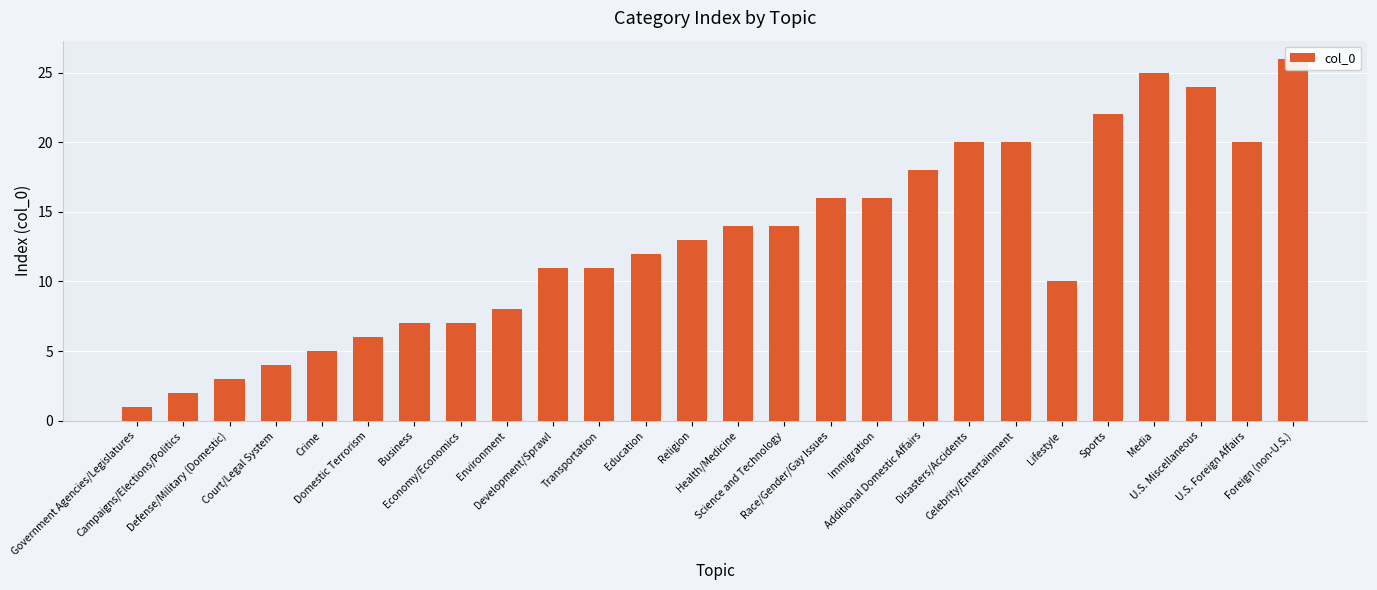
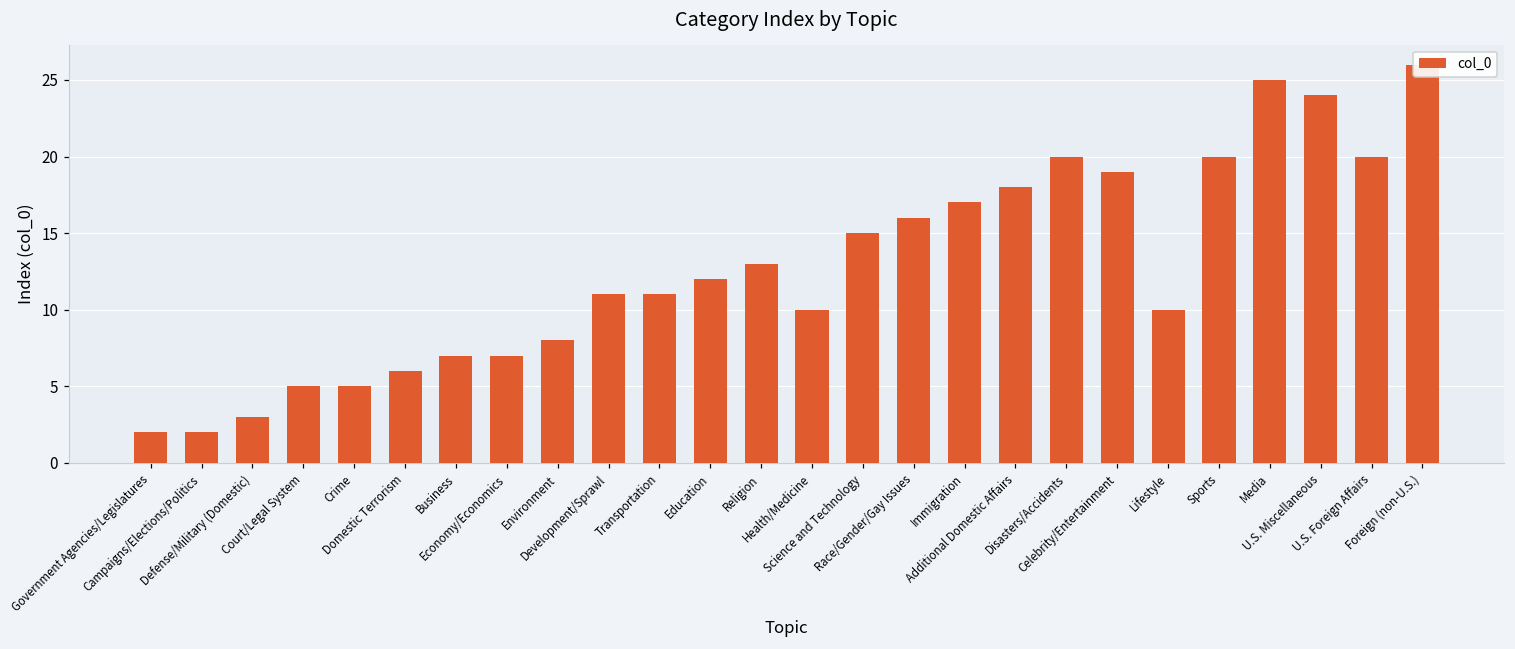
  {
-   "Government Agencies/Legislatures": 1,
+   "Government Agencies/Legislatures": 2,
    "Campaigns/Elections/Politics": 2,
    "Defense/Military (Domestic)": 3,
-   "Court/Legal System": 4,
+   "Court/Legal System": 5,
    "Crime": 5,
    "Domestic Terrorism": 6,
    "Business": 7,
    "Economy/Economics": 7,
    "Environment": 8,
    "Development/Sprawl": 11,
    "Transportation": 11,
    "Education": 12,
    "Religion": 13,
-   "Health/Medicine": 14,
-   "Science and Technology": 14,
+   "Health/Medicine": 10,
+   "Science and Technology": 15,
    "Race/Gender/Gay Issues": 16,
-   "Immigration": 16,
+   "Immigration": 17,
    "Additional Domestic Affairs": 18,
    "Disasters/Accidents": 20,
-   "Celebrity/Entertainment": 20,
+   "Celebrity/Entertainment": 19,
    "Lifestyle": 10,
-   "Sports": 22,
+   "Sports": 20,
    "Media": 25,
    "U.S. Miscellaneous": 24,
    "U.S. Foreign Affairs": 20
  }
